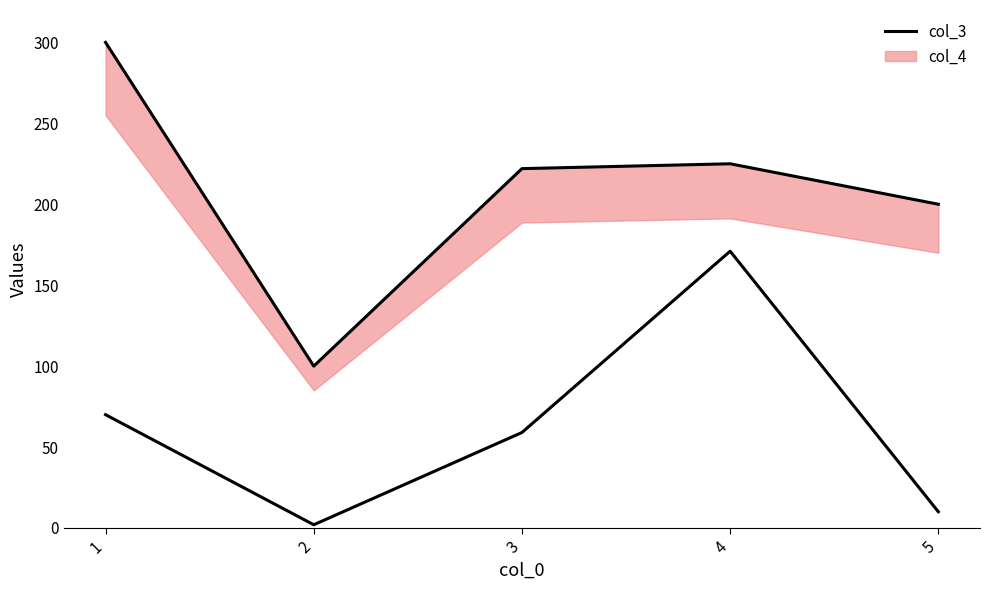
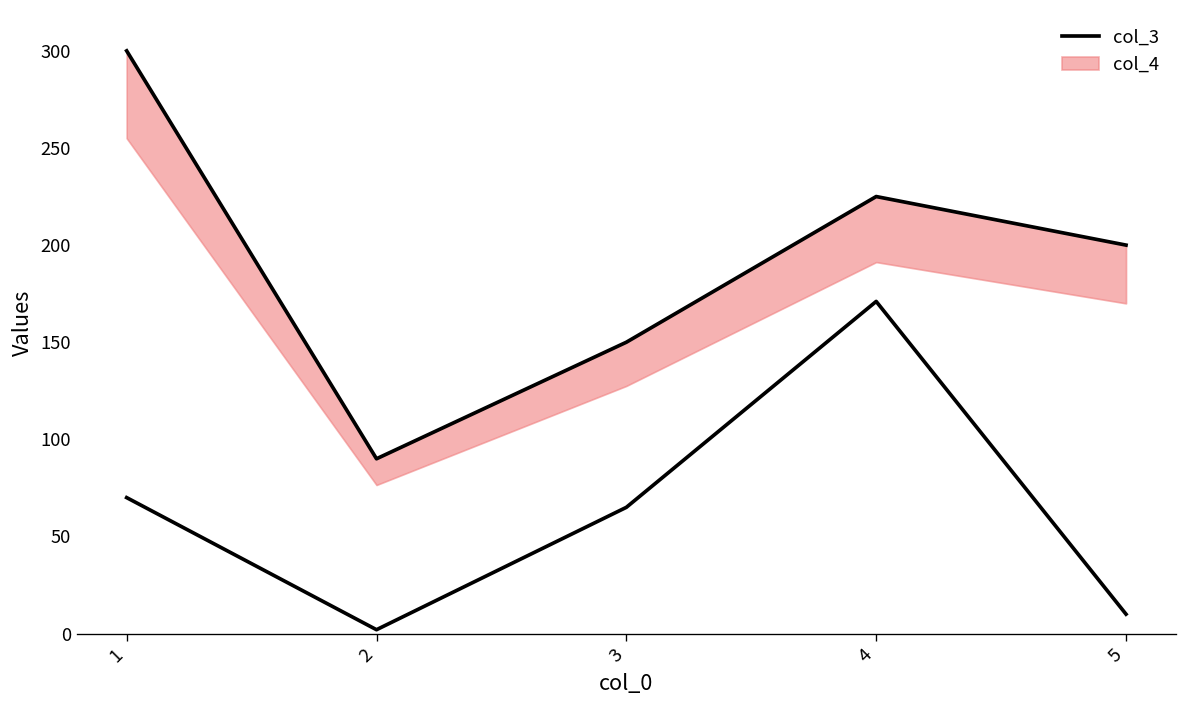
  {
    "col_3": {
      "1": 70,
      "2": 2,
-     "3": 59,
+     "3": 65,
      "4": 171,
      "5": 10
    },
    "col_4": {
      "1": 300,
-     "2": 100,
-     "3": 222,
+     "2": 90,
+     "3": 150,
      "4": 225,
      "5": 200
    }
  }
